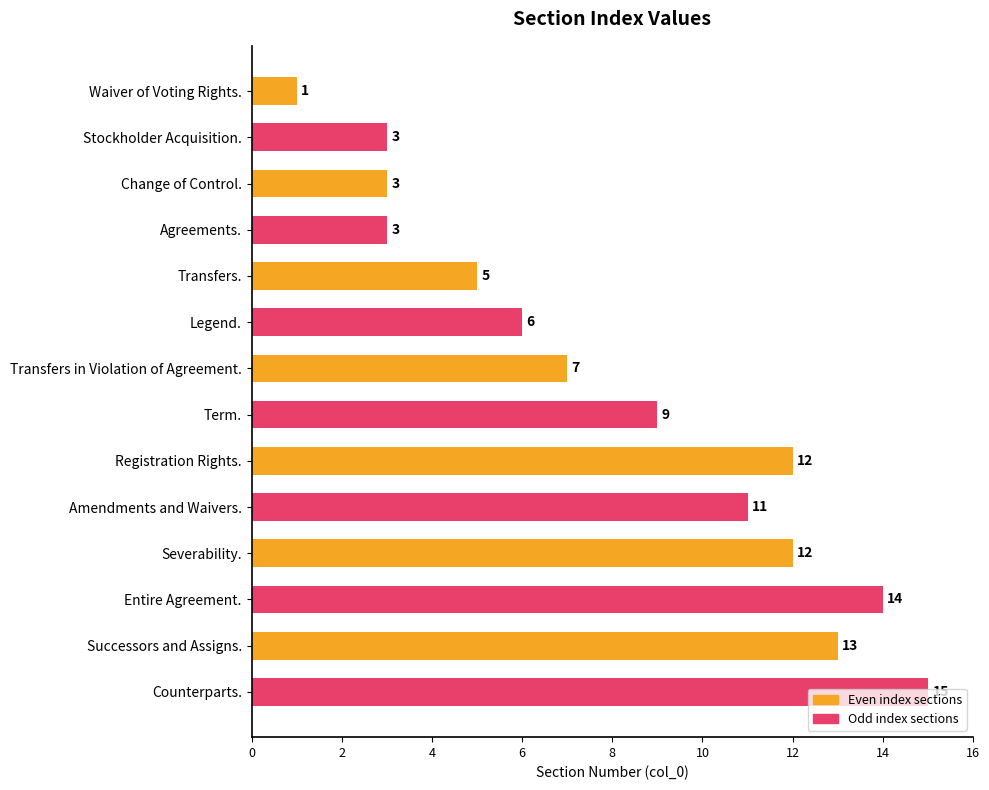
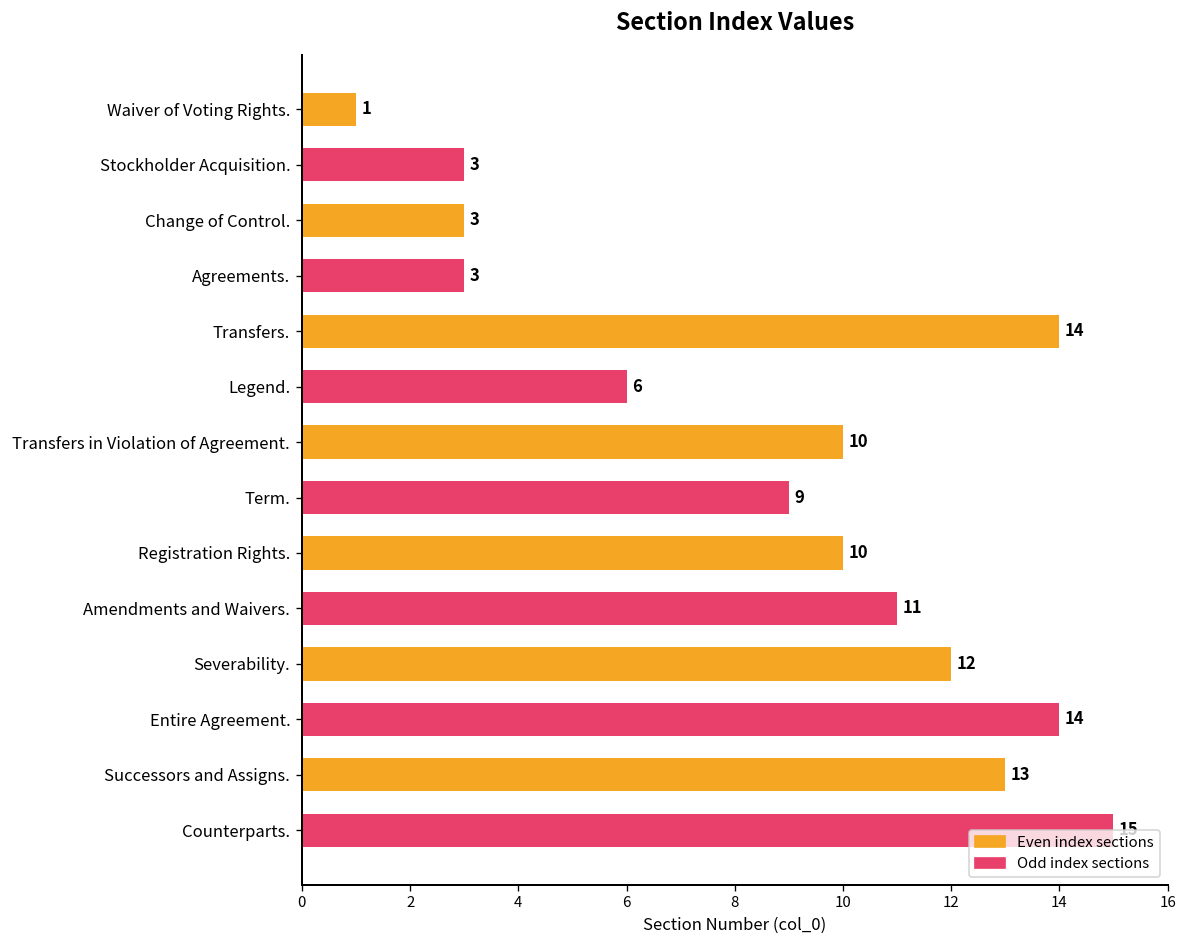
  {
    "Waiver of Voting Rights.": 1,
    "Stockholder Acquisition.": 3,
    "Change of Control.": 3,
    "Agreements.": 3,
-   "Transfers.": 5,
+   "Transfers.": 14,
    "Legend.": 6,
-   "Transfers in Violation of Agreement.": 7,
+   "Transfers in Violation of Agreement.": 10,
    "Term.": 9,
-   "Registration Rights.": 12,
+   "Registration Rights.": 10,
    "Amendments and Waivers.": 11,
    "Severability.": 12,
    "Entire Agreement.": 14,
    "Successors and Assigns.": 13
  }
